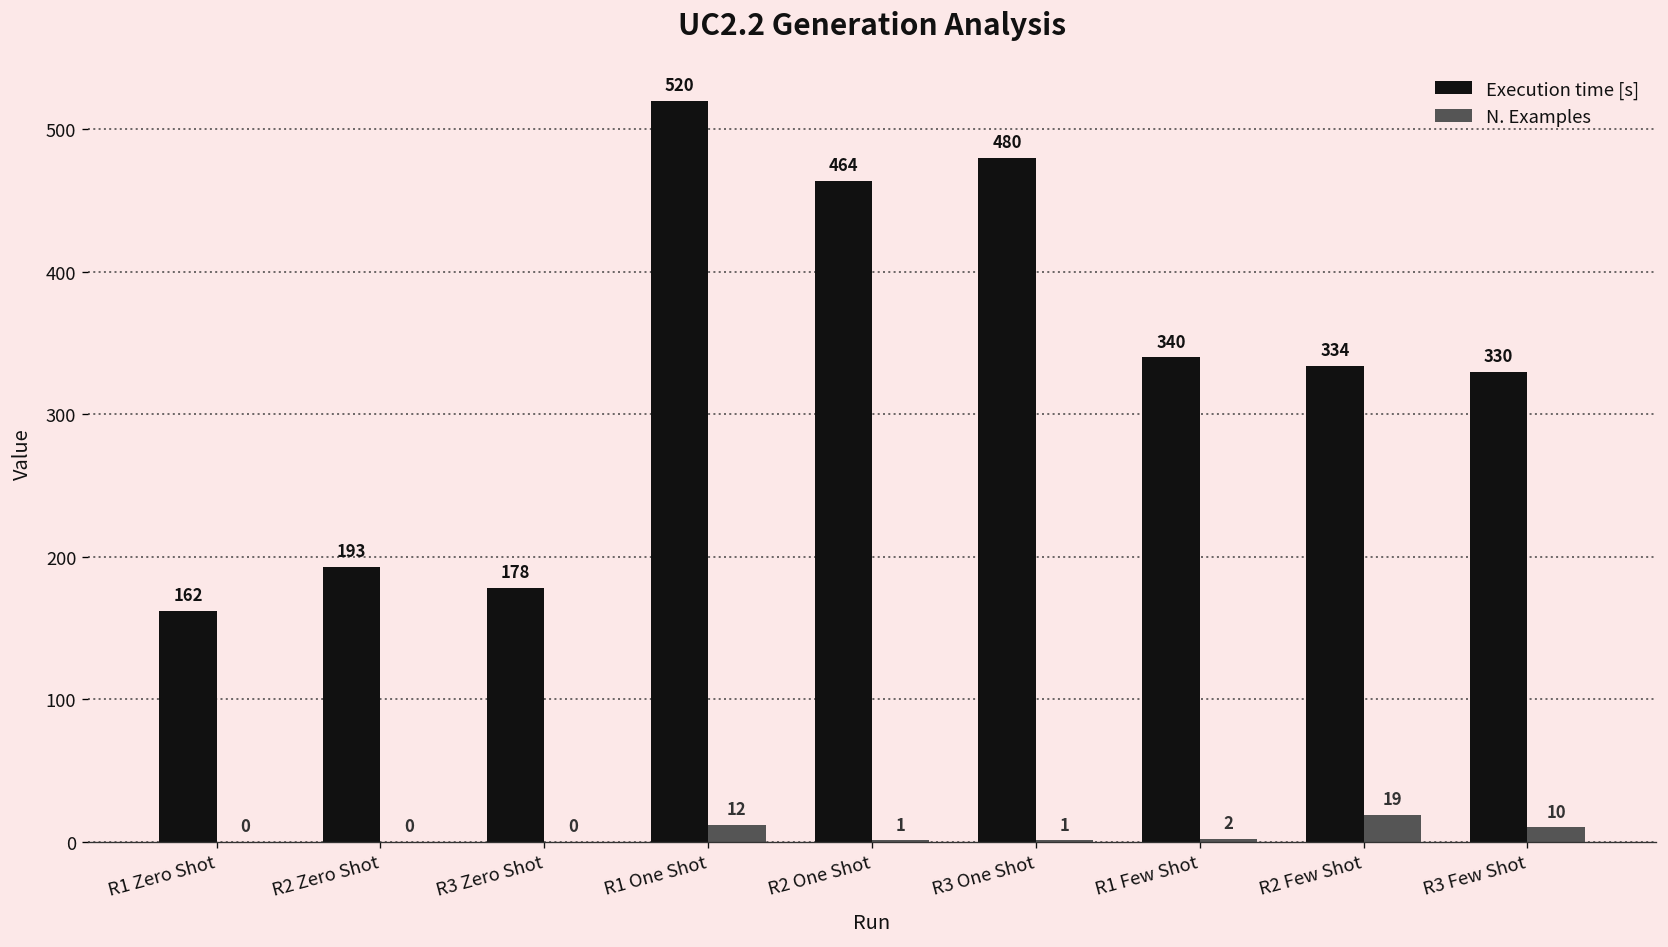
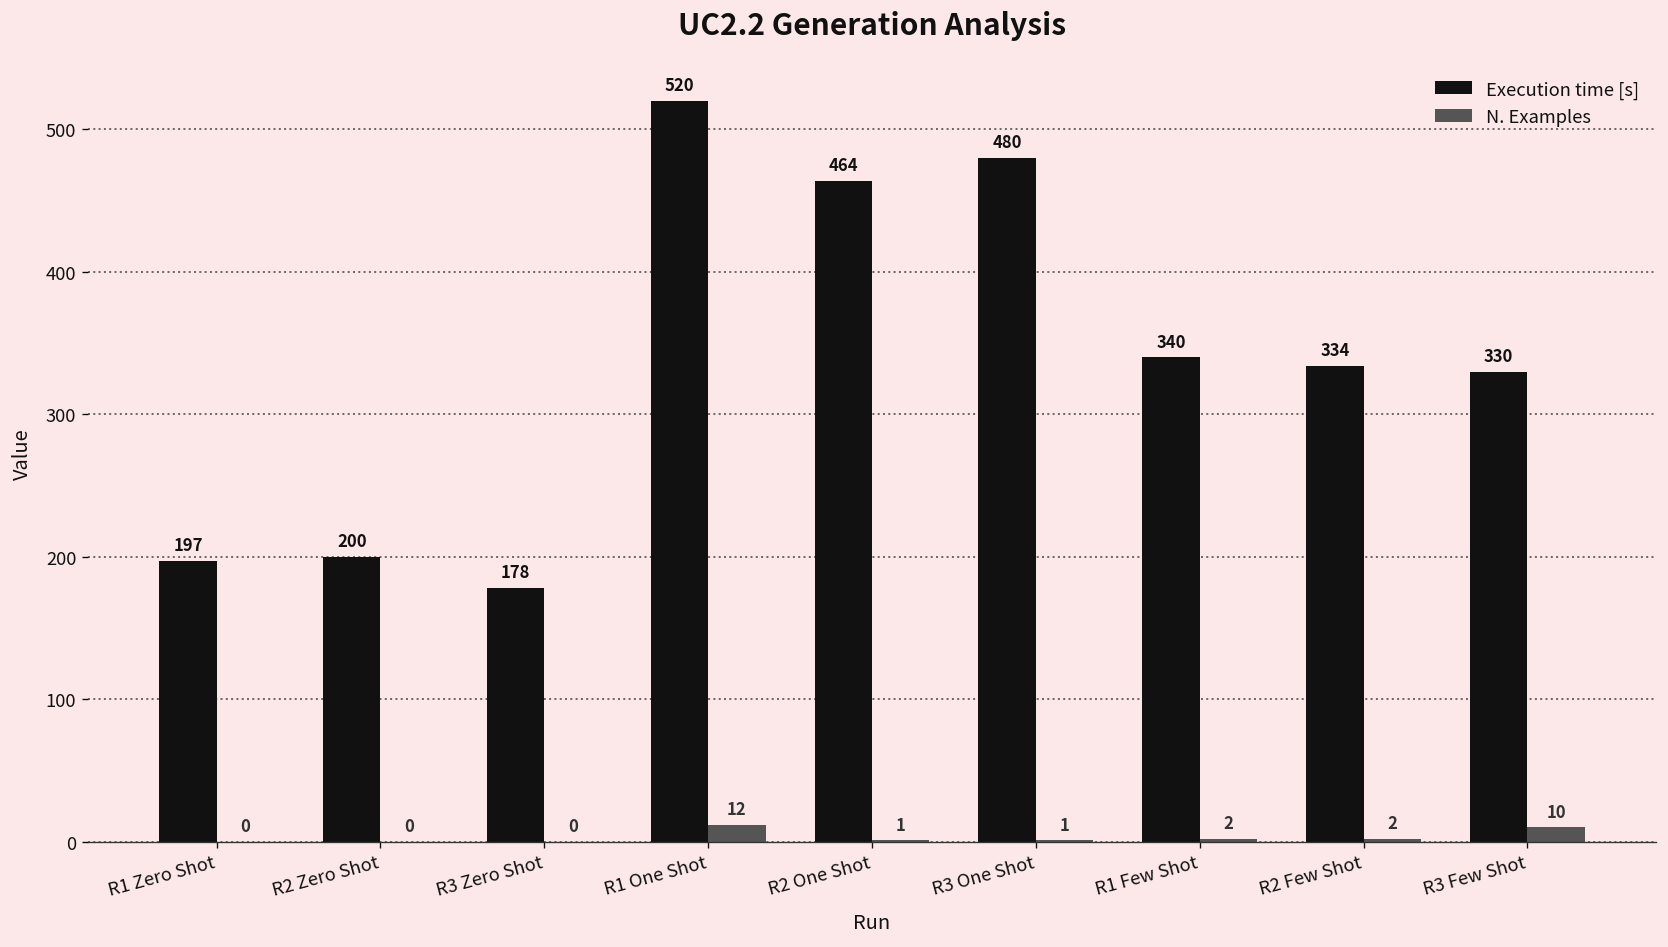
  {
    "Execution time [s]": {
-     "R1 Zero Shot": 162,
-     "R2 Zero Shot": 193,
+     "R1 Zero Shot": 197,
+     "R2 Zero Shot": 200,
      "R3 Zero Shot": 178,
      "R1 One Shot": 520,
      "R2 One Shot": 464,
      "R3 One Shot": 480,
      "R1 Few Shot": 340,
      "R2 Few Shot": 334,
      "R3 Few Shot": 330
    },
    "N. Examples": {
      "R1 Zero Shot": 0,
      "R2 Zero Shot": 0,
      "R3 Zero Shot": 0,
      "R1 One Shot": 12,
      "R2 One Shot": 1,
      "R3 One Shot": 1,
      "R1 Few Shot": 2,
-     "R2 Few Shot": 19,
+     "R2 Few Shot": 2,
      "R3 Few Shot": 10
    }
  }
